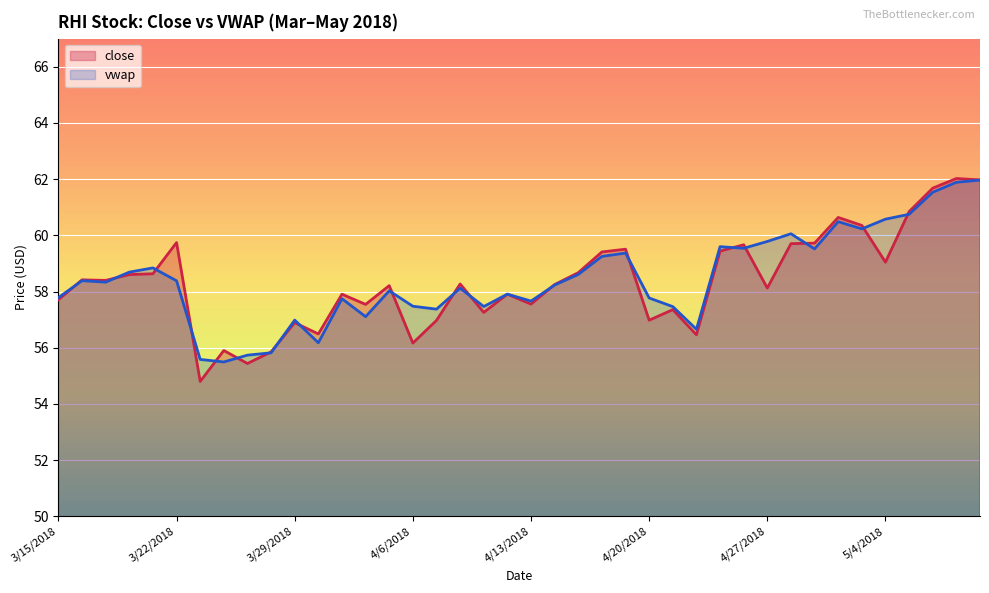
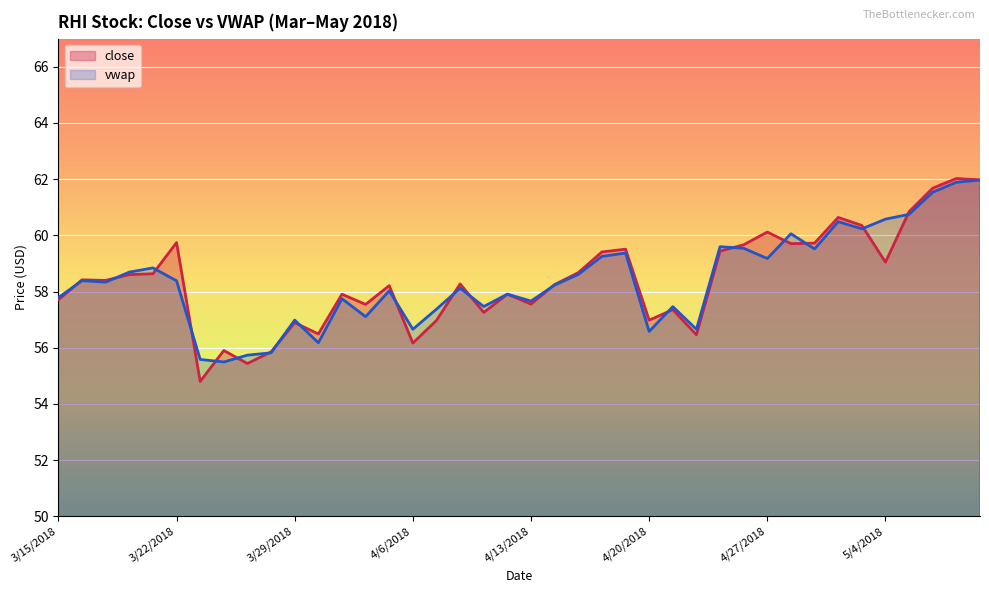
  {
    "close": {
      "3/22/2018": 59.7,
      "4/6/2018": 56.2,
      "4/13/2018": 57.6,
      "4/20/2018": 57.0,
-     "4/27/2018": 58.1,
+     "4/27/2018": 60.1,
      "5/4/2018": 59.0
    },
    "vwap": {
      "3/22/2018": 58.4,
-     "4/6/2018": 57.5,
+     "4/6/2018": 56.7,
      "4/13/2018": 57.7,
-     "4/20/2018": 57.8,
-     "4/27/2018": 59.8,
+     "4/20/2018": 56.6,
+     "4/27/2018": 59.2,
      "5/4/2018": 60.6
    }
  }
